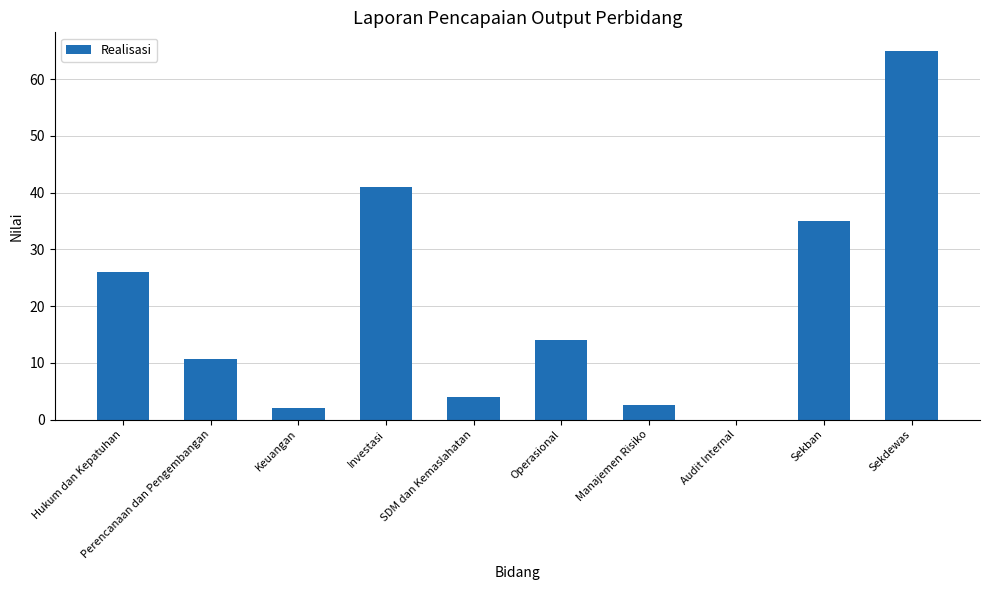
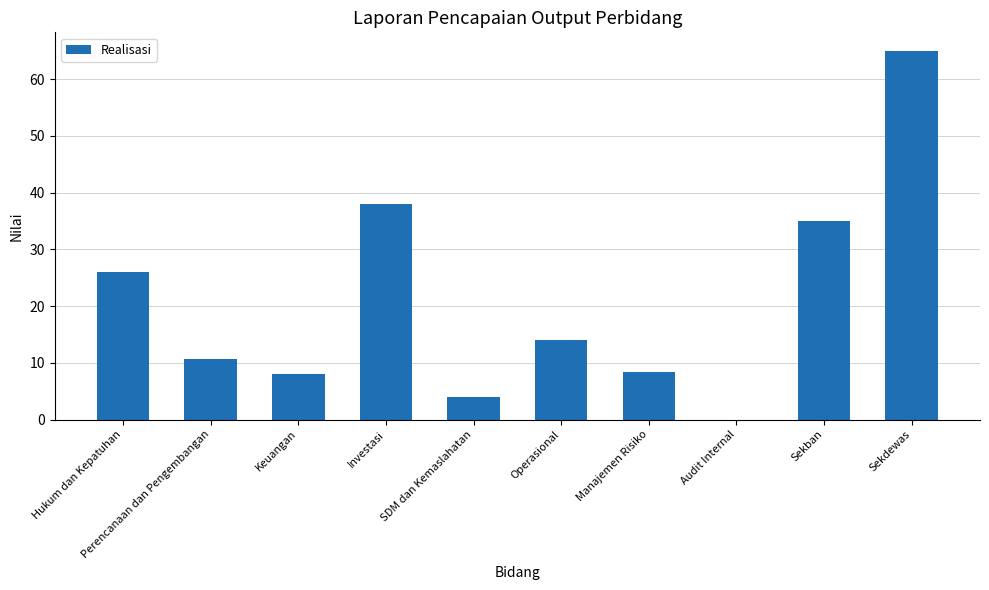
  {
    "Hukum dan Kepatuhan": 26,
    "Perencanaan dan Pengembangan": 11,
-   "Keuangan": 2,
-   "Investasi": 41,
+   "Keuangan": 8,
+   "Investasi": 38,
    "SDM dan Kemaslahatan": 4,
    "Operasional": 14,
-   "Manajemen Risiko": 3,
+   "Manajemen Risiko": 8,
    "Audit Internal": 0,
    "Sekban": 35,
    "Sekdewas": 65
  }
